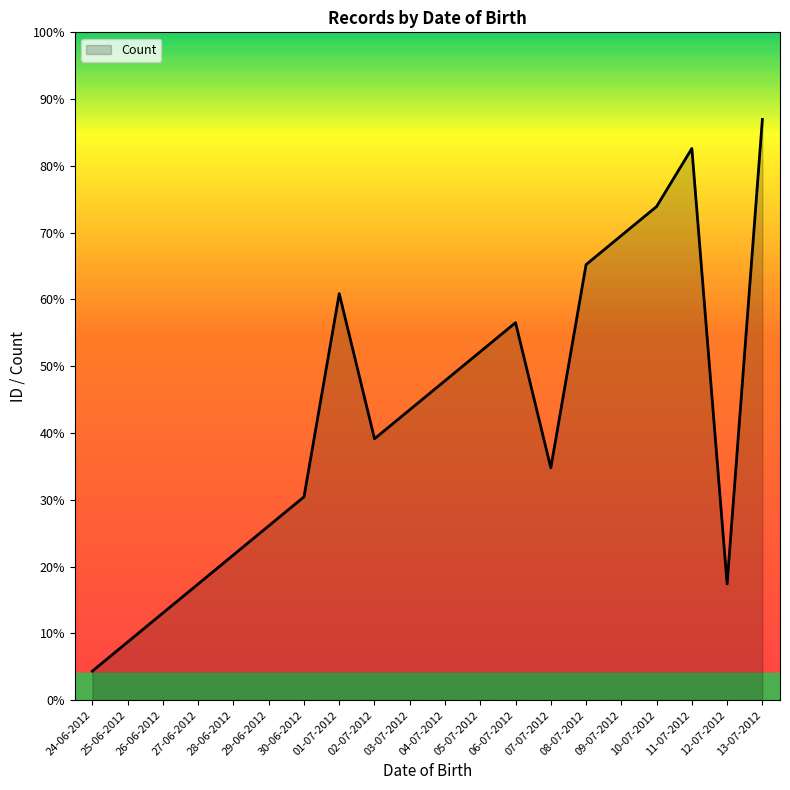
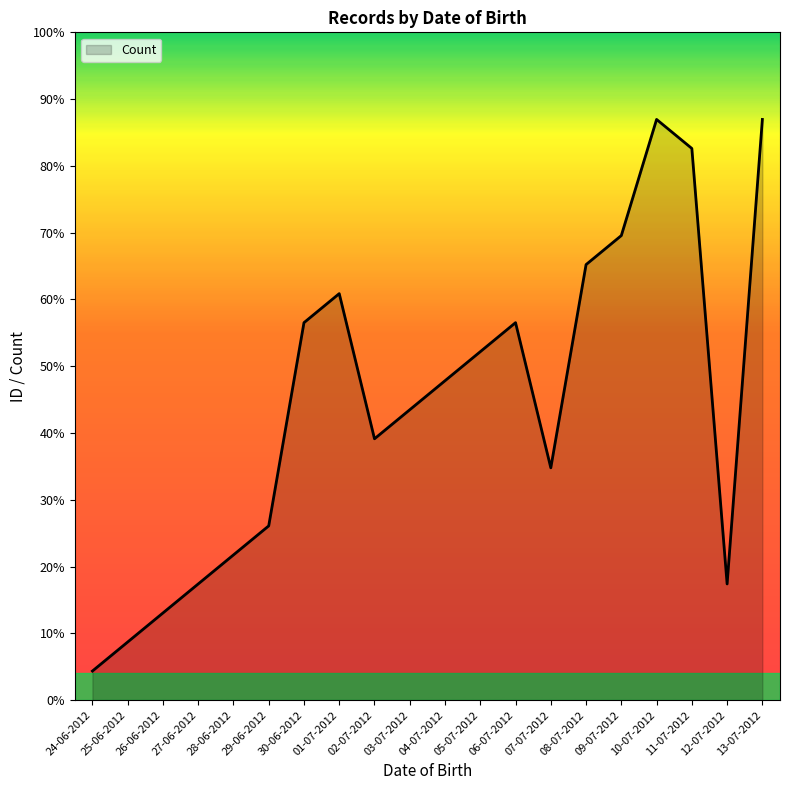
  {
    "24-06-2012": "4%",
    "25-06-2012": "9%",
    "26-06-2012": "13%",
    "27-06-2012": "17%",
    "28-06-2012": "22%",
    "29-06-2012": "26%",
-   "30-06-2012": "30%",
+   "30-06-2012": "57%",
    "01-07-2012": "61%",
    "02-07-2012": "39%",
    "03-07-2012": "43%",
    "04-07-2012": "48%",
    "05-07-2012": "52%",
    "06-07-2012": "57%",
    "07-07-2012": "35%",
    "08-07-2012": "65%",
    "09-07-2012": "70%",
-   "10-07-2012": "74%",
+   "10-07-2012": "87%",
    "11-07-2012": "83%",
    "12-07-2012": "17%",
    "13-07-2012": "87%"
  }
